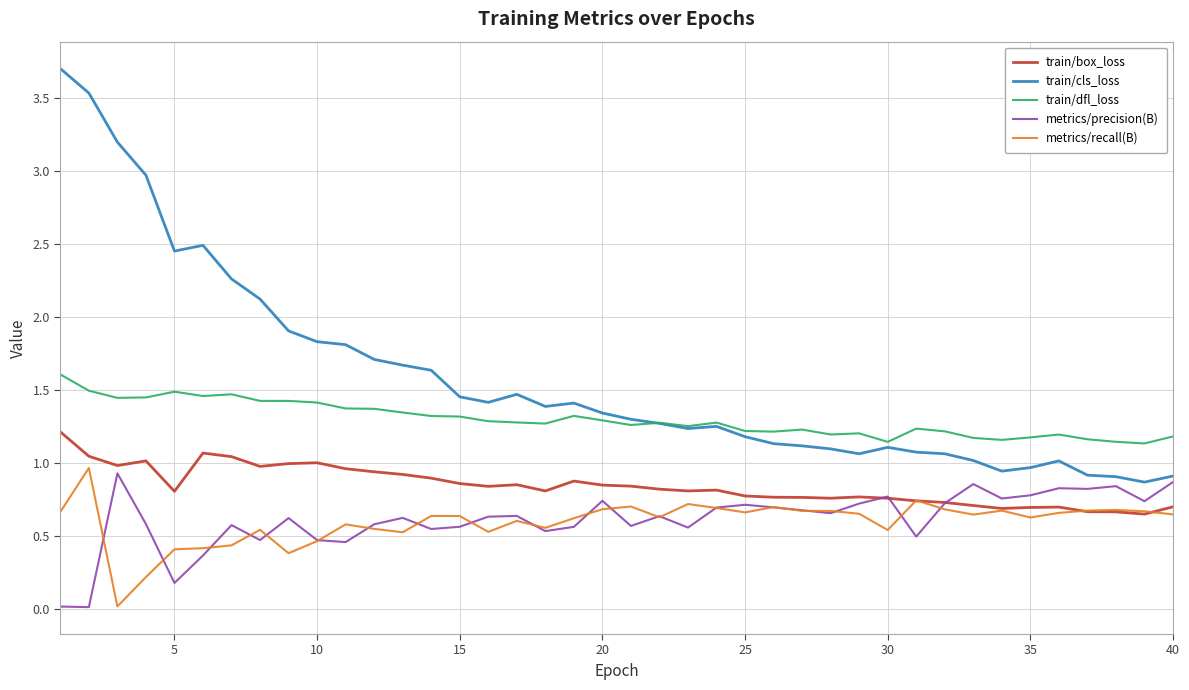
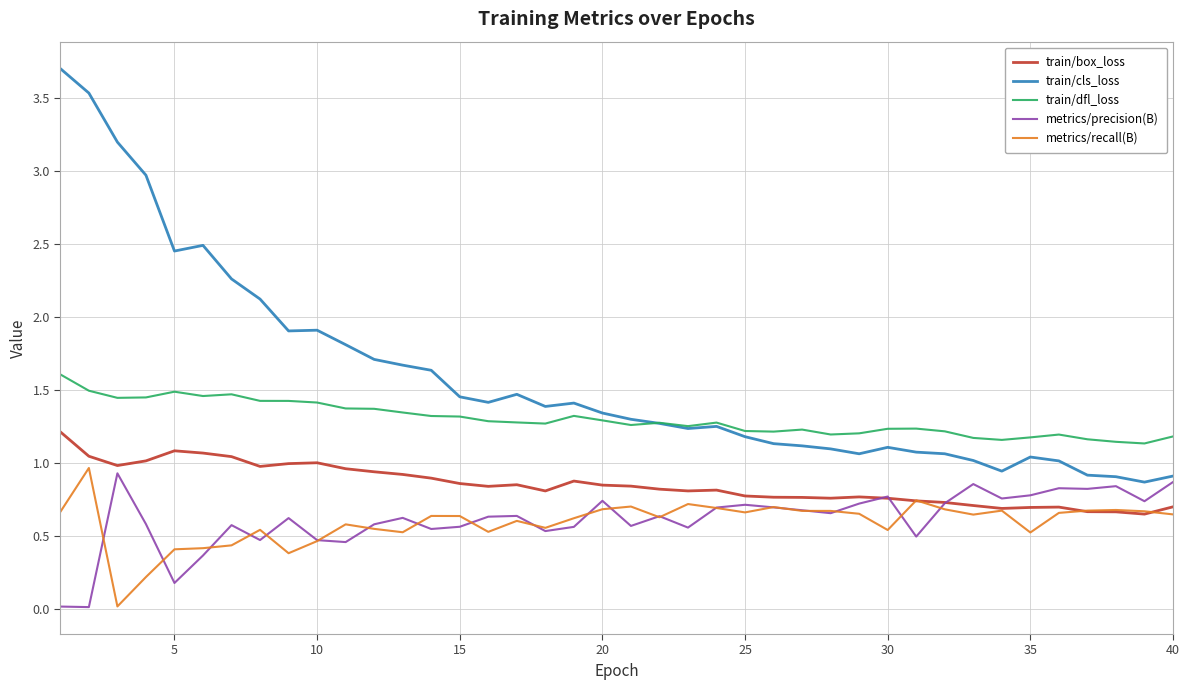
  {
    "train/box_loss": {
-     "5": 0.81,
+     "5": 1.08,
      "10": 1.00,
      "15": 0.86,
      "20": 0.85,
      "25": 0.78,
      "35": 0.70,
      "40": 0.70
    },
    "train/cls_loss": {
      "5": 2.45,
-     "10": 1.83,
+     "10": 1.91,
      "15": 1.45,
      "20": 1.34,
      "25": 1.18,
      "30": 1.11,
-     "35": 0.97,
+     "35": 1.04,
      "40": 0.91
    },
    "train/dfl_loss": {
      "5": 1.49,
      "10": 1.41,
      "15": 1.32,
      "20": 1.29,
      "25": 1.22,
-     "30": 1.15,
+     "30": 1.23,
      "35": 1.18,
      "40": 1.18
    },
    "metrics/precision(B)": {
      "5": 0.18,
      "15": 0.56,
      "20": 0.74,
      "25": 0.72,
      "35": 0.78,
      "40": 0.87
    },
    "metrics/recall(B)": {
      "5": 0.41,
      "15": 0.64,
      "20": 0.68,
      "25": 0.66,
      "30": 0.54,
-     "35": 0.63,
+     "35": 0.53,
      "40": 0.65
    }
  }
